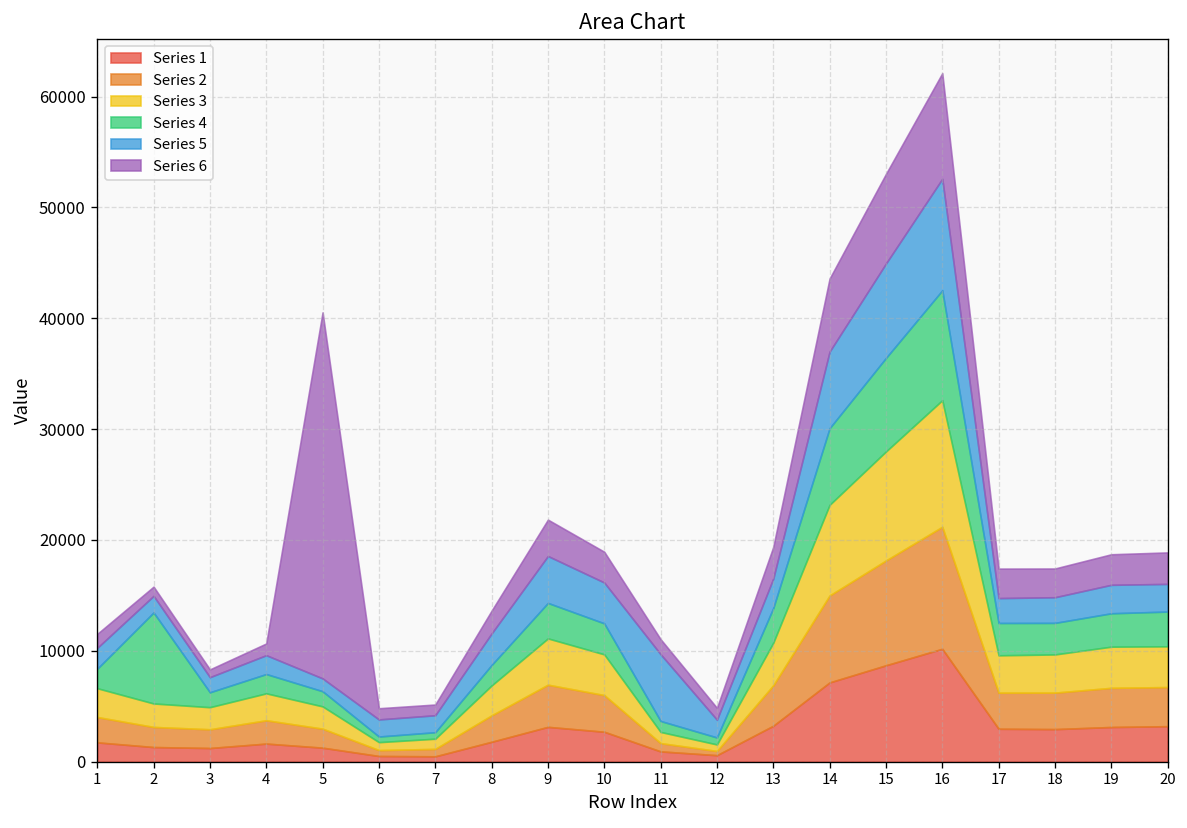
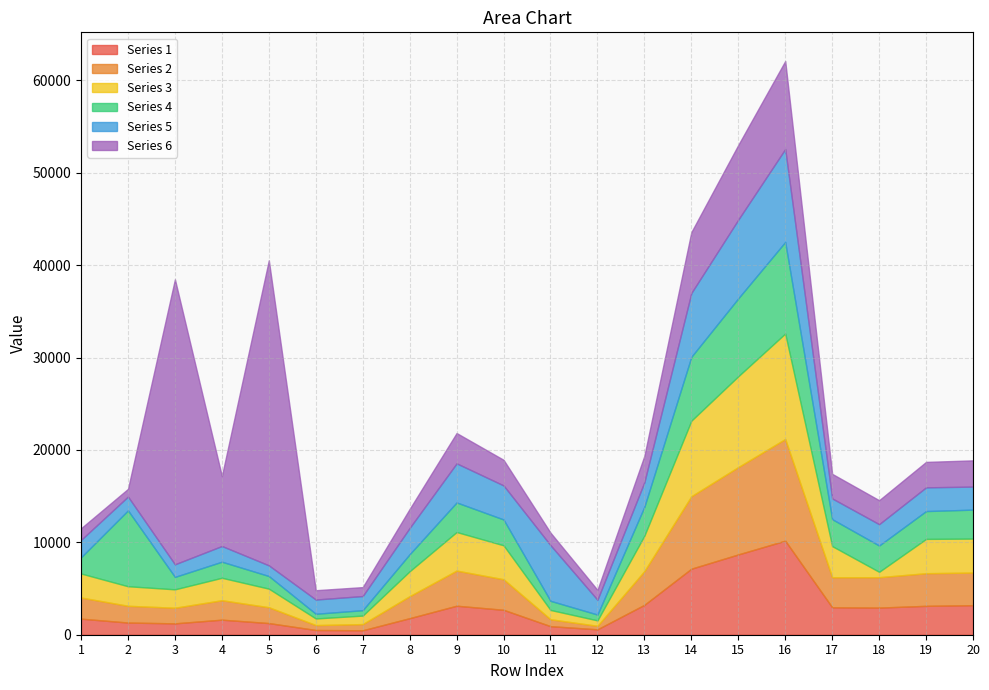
  {
    "Series 3": {
      "1": 3000,
      "2": 2000,
      "3": 2000,
      "4": 2000,
      "5": 2000,
      "6": 1000,
      "7": 1000,
      "8": 3000,
      "9": 4000,
      "10": 4000,
      "11": 1000,
      "12": 1000,
      "13": 4000,
      "14": 8000,
      "15": 10000,
      "16": 11000,
      "17": 3000,
-     "18": 3000,
+     "18": 1000,
      "19": 4000,
      "20": 4000
    },
    "Series 4": {
      "1": 2000,
      "2": 8000,
      "3": 1000,
      "4": 2000,
      "5": 1000,
      "6": 1000,
      "7": 1000,
      "8": 2000,
      "9": 3000,
      "10": 3000,
      "11": 1000,
      "12": 1000,
      "13": 3000,
      "14": 7000,
      "15": 8000,
      "16": 10000,
      "17": 3000,
      "18": 3000,
      "19": 3000,
      "20": 3000
    },
    "Series 5": {
      "1": 2000,
      "2": 1000,
      "3": 1000,
      "4": 2000,
      "5": 1000,
      "6": 2000,
      "7": 2000,
      "8": 3000,
      "9": 4000,
      "10": 4000,
      "11": 6000,
      "12": 2000,
      "13": 3000,
      "14": 7000,
      "15": 9000,
      "16": 10000,
      "17": 2000,
      "18": 2000,
      "19": 3000,
      "20": 2000
    },
    "Series 6": {
      "1": 1000,
      "2": 1000,
-     "3": 1000,
-     "4": 1000,
+     "3": 31000,
+     "4": 8000,
      "5": 33000,
      "6": 1000,
      "7": 1000,
      "8": 2000,
      "9": 3000,
      "10": 3000,
      "11": 1000,
      "12": 1000,
      "13": 3000,
      "14": 7000,
      "15": 8000,
      "16": 10000,
      "17": 3000,
      "18": 3000,
      "19": 3000,
      "20": 3000
    }
  }
